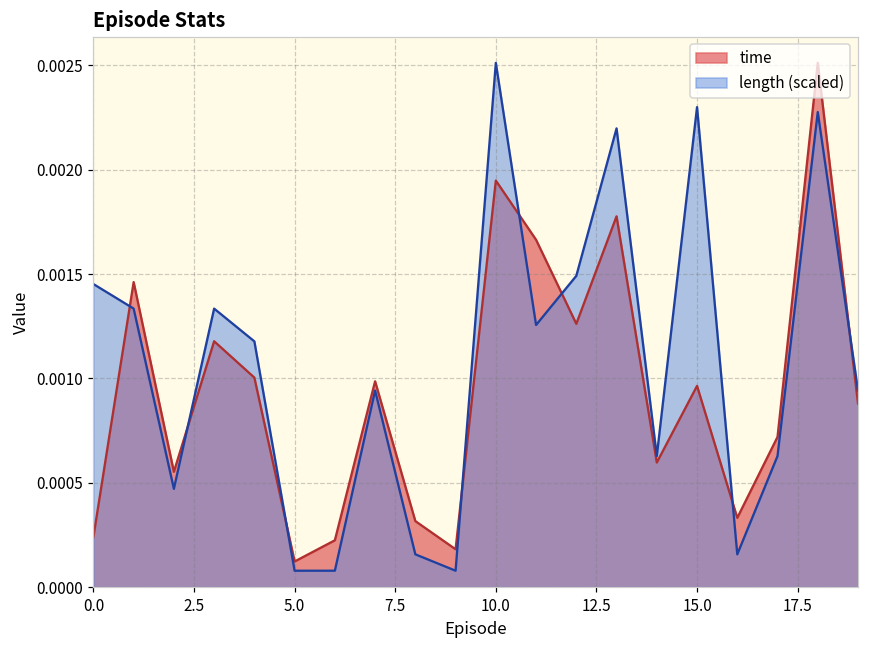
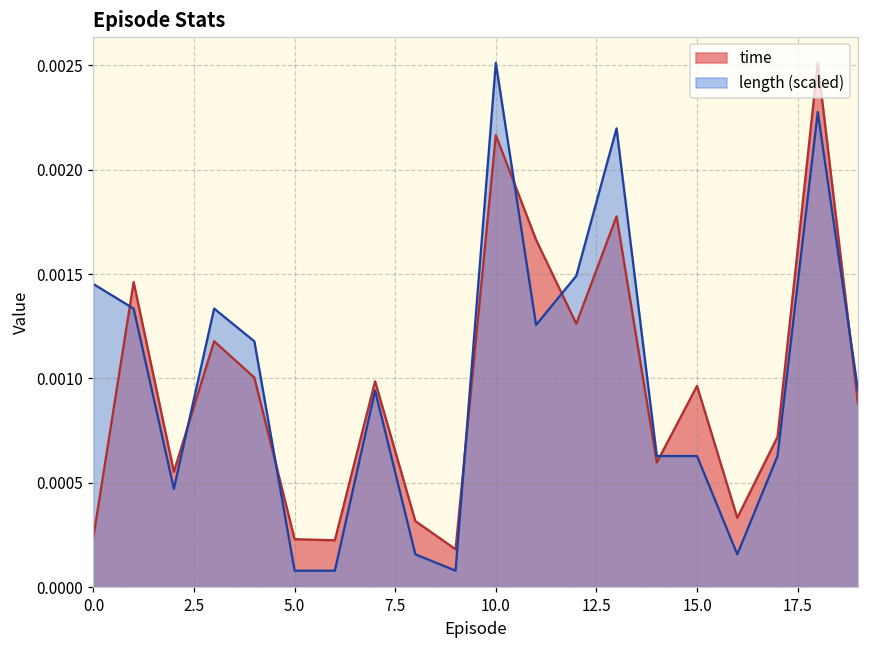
  {
    "time": {
      "0.0": 0.00024,
-     "5.0": 0.00012,
-     "10.0": 0.00195,
+     "5.0": 0.00023,
+     "10.0": 0.00217,
      "15.0": 0.00096
    },
    "length (scaled)": {
      "0.0": 0.00145,
      "5.0": 0.00008,
      "10.0": 0.00251,
-     "15.0": 0.00230
+     "15.0": 0.00063
    }
  }
